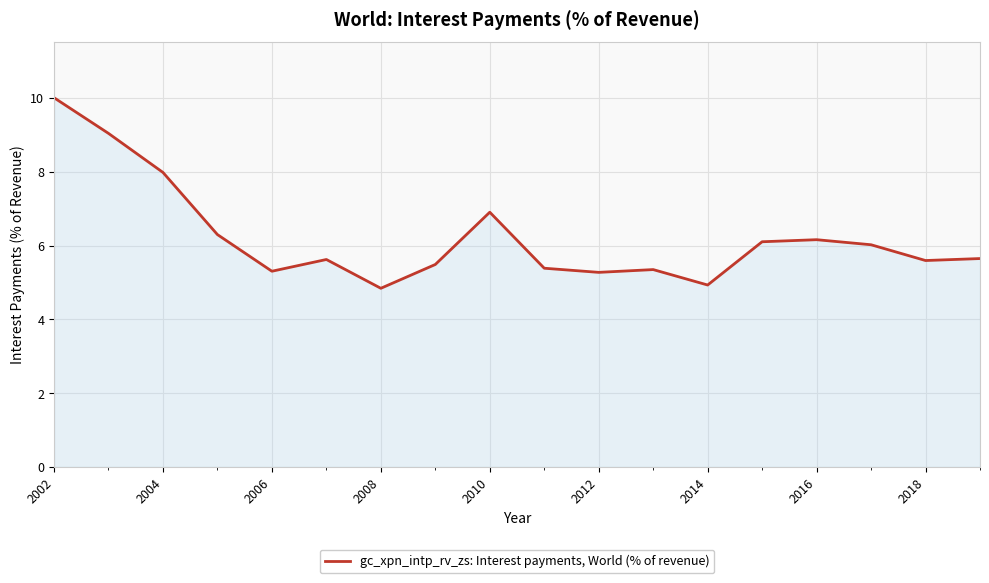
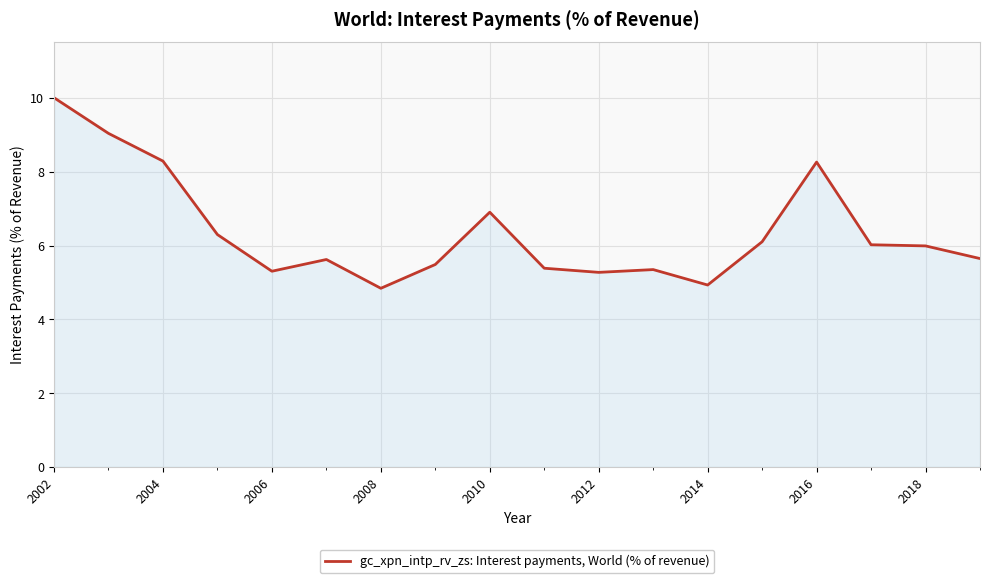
  {
    "2002": 10.0,
-   "2004": 8.0,
+   "2004": 8.3,
    "2006": 5.3,
    "2008": 4.8,
    "2010": 6.9,
    "2012": 5.3,
    "2014": 4.9,
-   "2016": 6.2,
-   "2018": 5.6
+   "2016": 8.3,
+   "2018": 6.0
  }
